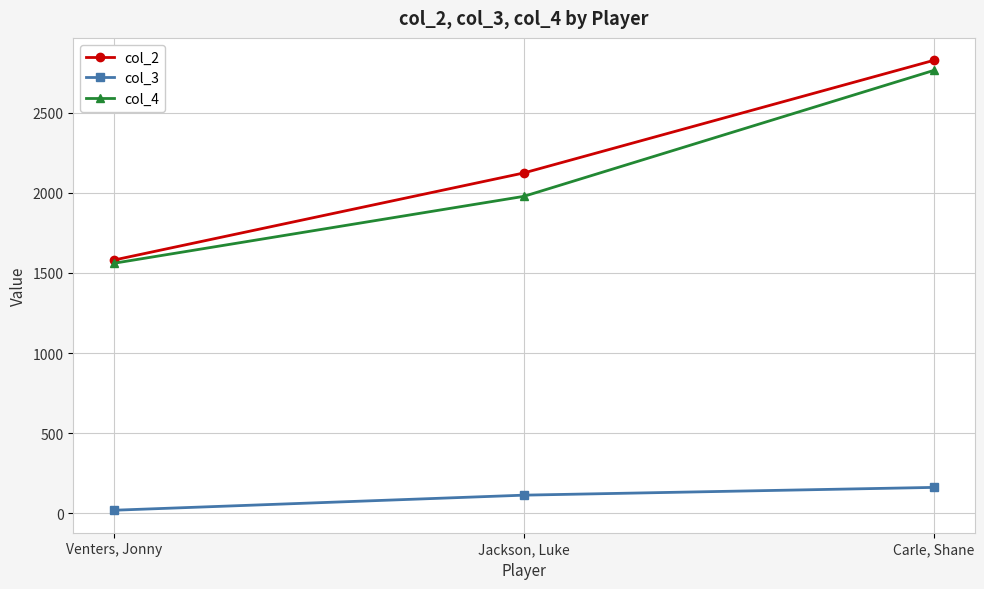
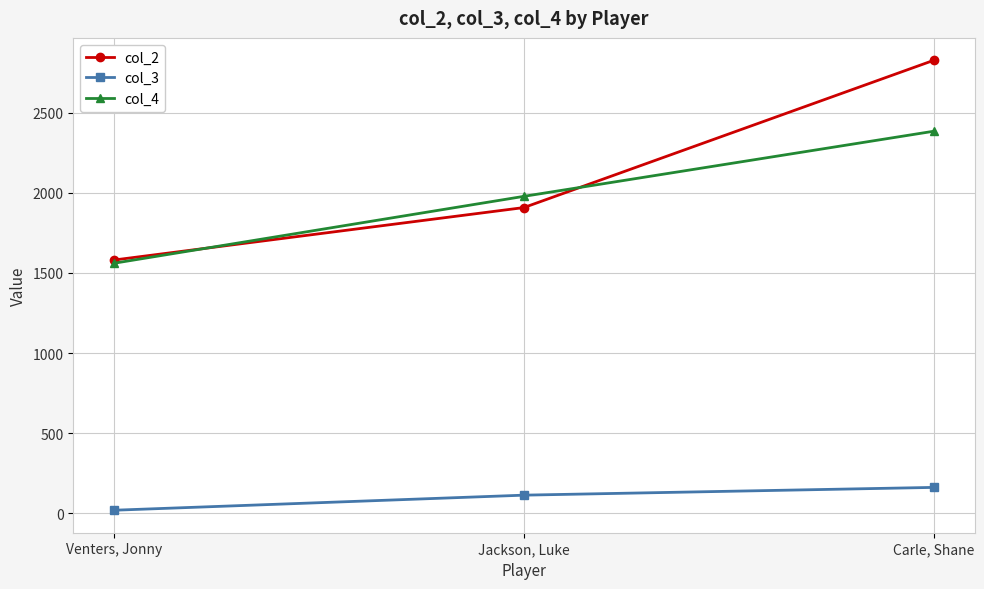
  {
    "col_2": {
      "Venters, Jonny": 1580,
-     "Jackson, Luke": 2120,
+     "Jackson, Luke": 1910,
      "Carle, Shane": 2830
    },
    "col_3": {
      "Venters, Jonny": 20,
      "Jackson, Luke": 110,
      "Carle, Shane": 160
    },
    "col_4": {
      "Venters, Jonny": 1560,
      "Jackson, Luke": 1980,
-     "Carle, Shane": 2760
+     "Carle, Shane": 2380
    }
  }
